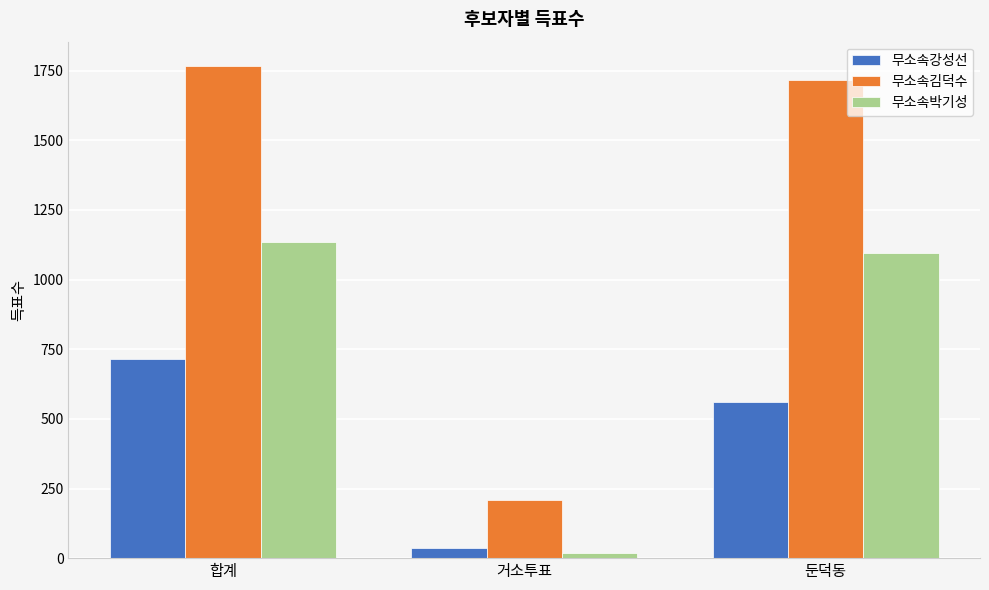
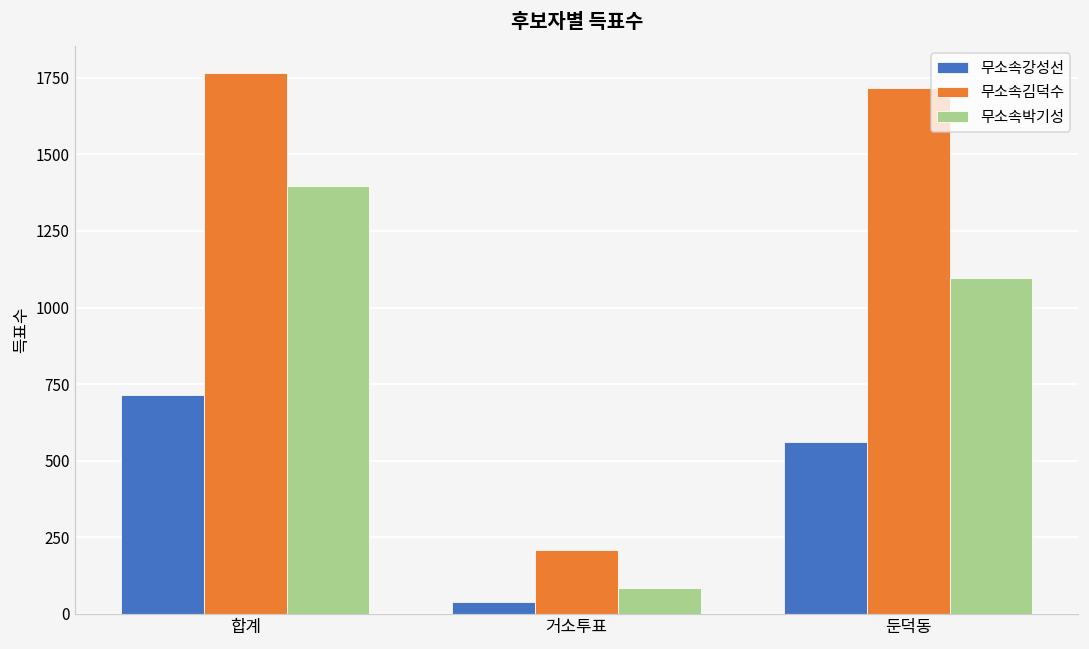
  {
    "무소속강성선": {
      "합계": 720,
      "거소투표": 40,
      "둔덕동": 560
    },
    "무소속김덕수": {
      "합계": 1770,
      "거소투표": 210,
      "둔덕동": 1720
    },
    "무소속박기성": {
-     "합계": 1130,
-     "거소투표": 20,
+     "합계": 1400,
+     "거소투표": 80,
      "둔덕동": 1100
    }
  }
